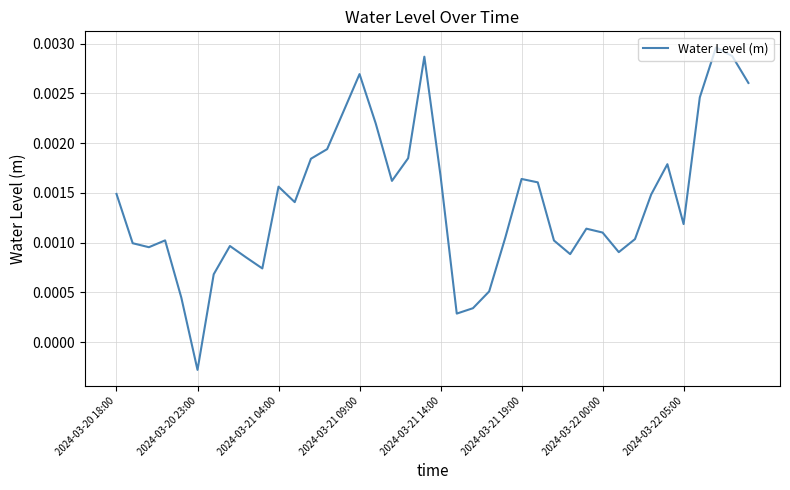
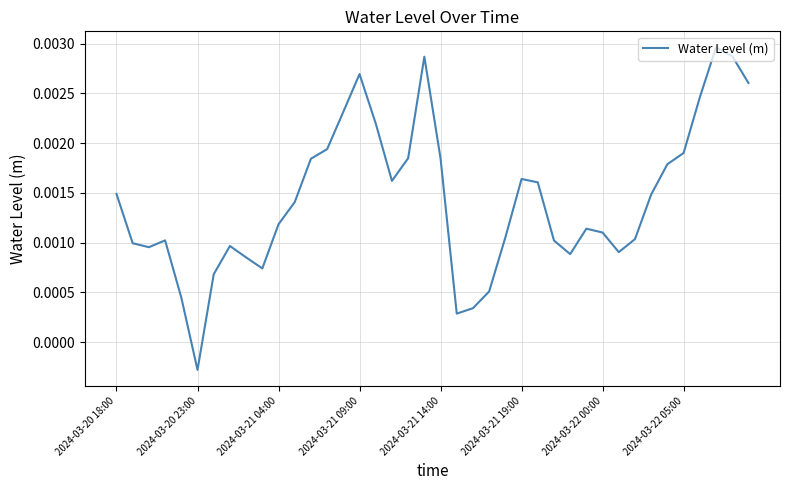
  {
    "2024-03-20 18:00": 0.0015,
    "2024-03-20 23:00": -0.0003,
-   "2024-03-21 04:00": 0.0016,
+   "2024-03-21 04:00": 0.0012,
    "2024-03-21 09:00": 0.0027,
-   "2024-03-21 14:00": 0.0017,
+   "2024-03-21 14:00": 0.0018,
    "2024-03-21 19:00": 0.0016,
    "2024-03-22 00:00": 0.0011,
-   "2024-03-22 05:00": 0.0012
+   "2024-03-22 05:00": 0.0019
  }
